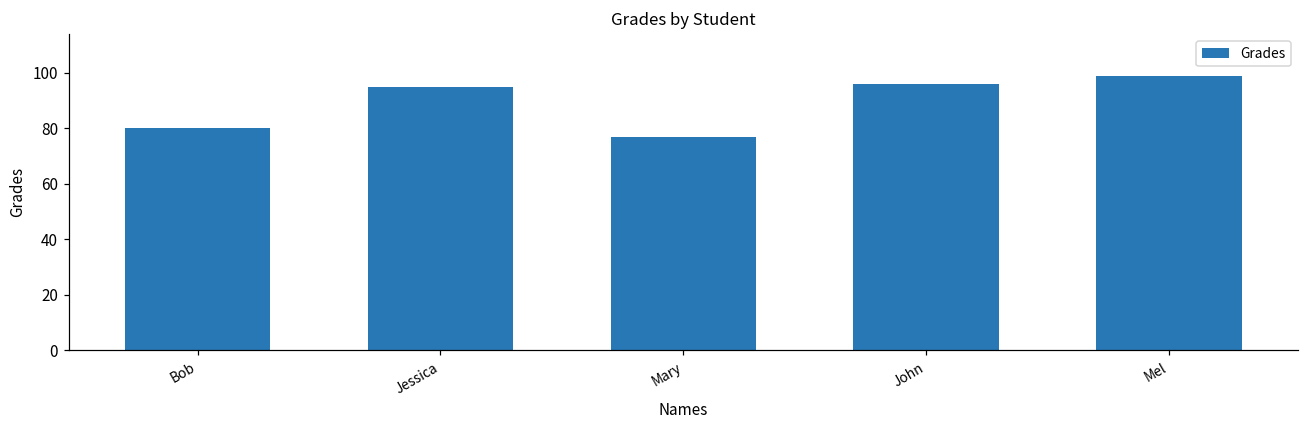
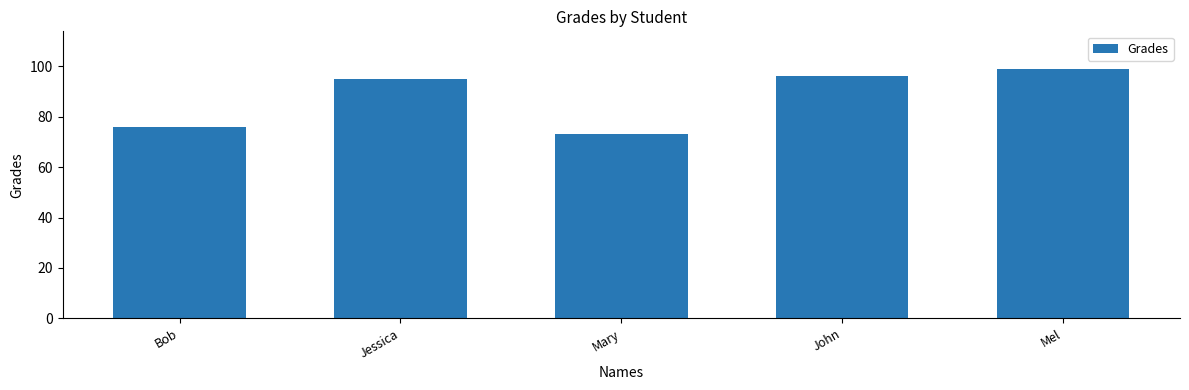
  {
-   "Bob": 80,
+   "Bob": 76,
    "Jessica": 95,
-   "Mary": 77,
+   "Mary": 73,
    "John": 96,
    "Mel": 99
  }
